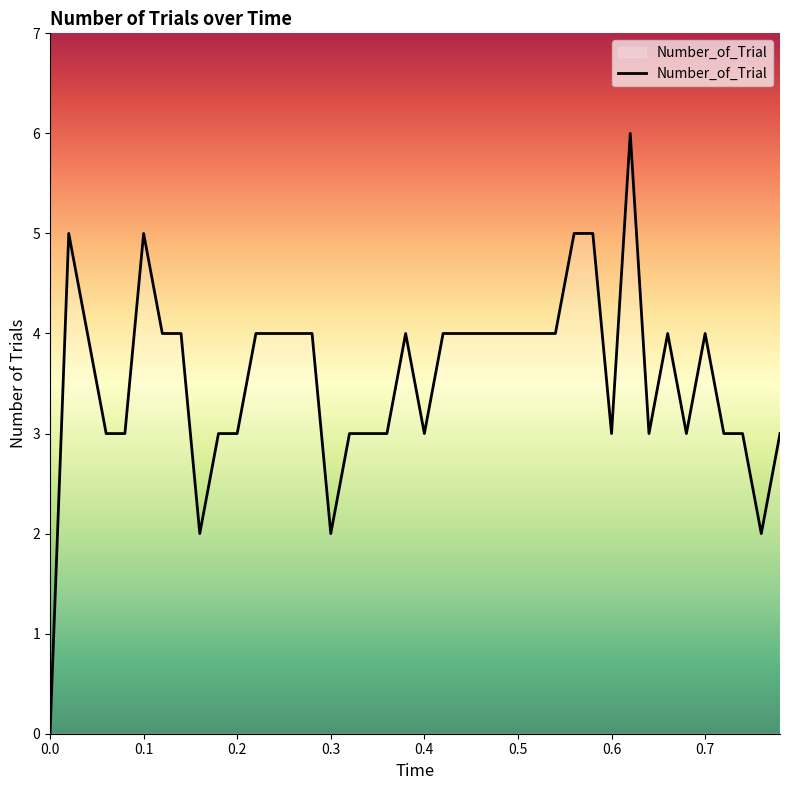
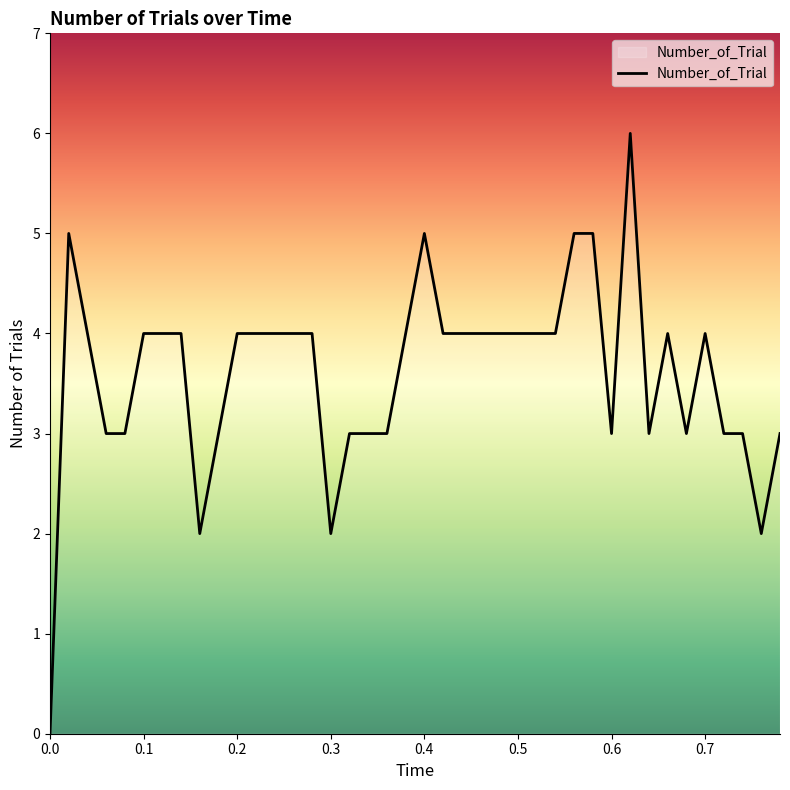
  {
    "0.0": 0,
-   "0.1": 5,
-   "0.2": 3,
+   "0.1": 4,
+   "0.2": 4,
    "0.3": 2,
-   "0.4": 3,
+   "0.4": 5,
    "0.5": 4,
    "0.6": 3,
    "0.7": 4
  }
